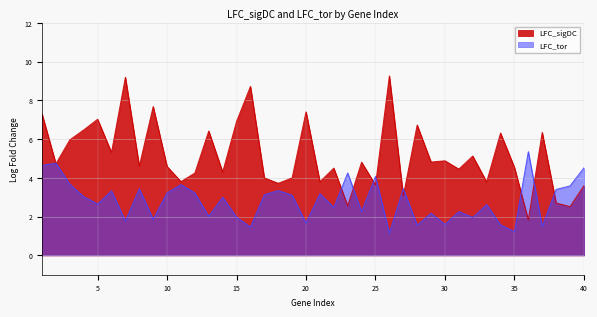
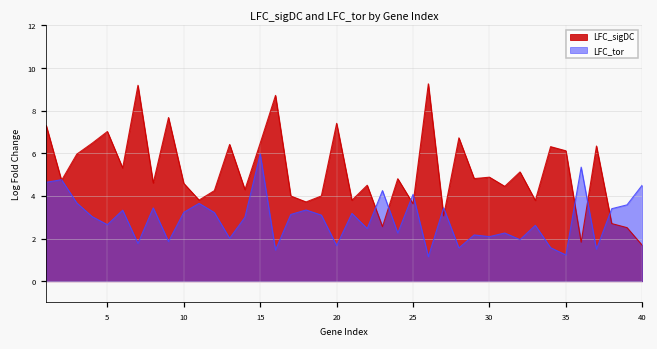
  {
    "LFC_sigDC": {
      "5": 7.0,
      "10": 4.6,
-     "15": 6.9,
+     "15": 6.5,
      "20": 7.4,
      "25": 3.6,
      "30": 4.9,
-     "35": 4.5,
-     "40": 3.6
+     "35": 6.1,
+     "40": 1.7
    },
    "LFC_tor": {
      "5": 2.7,
      "10": 3.2,
-     "15": 2.0,
+     "15": 6.0,
      "20": 1.7,
      "25": 4.1,
-     "30": 1.6,
+     "30": 2.1,
      "35": 1.2,
      "40": 4.5
    }
  }
